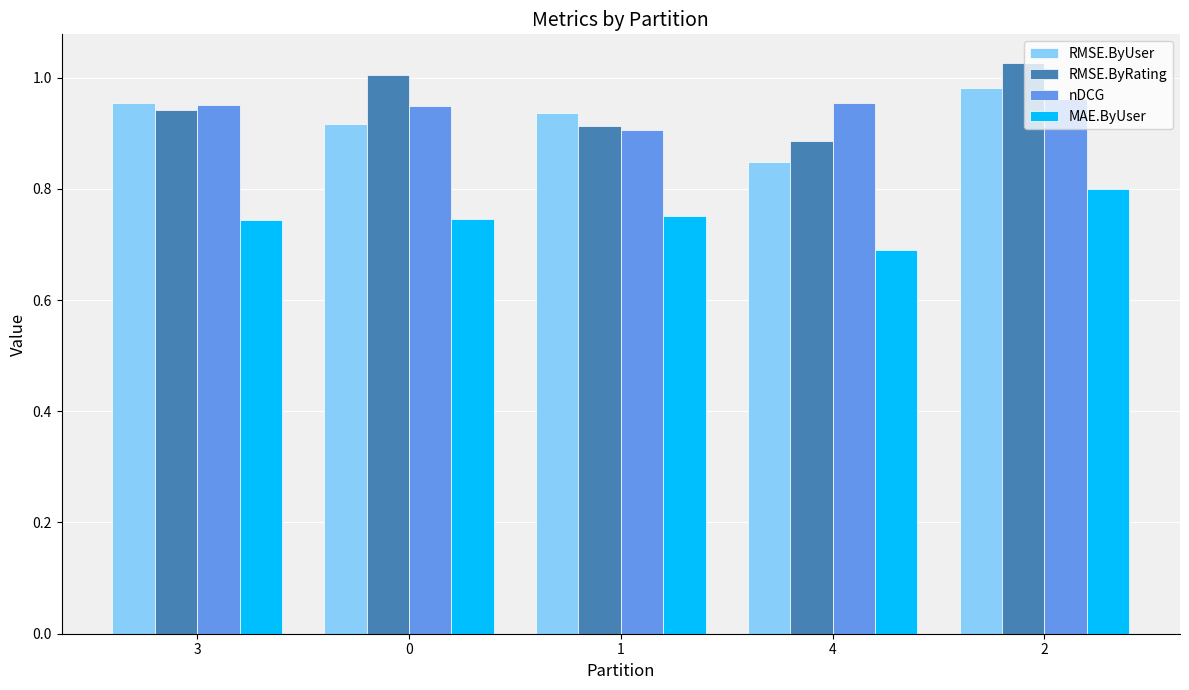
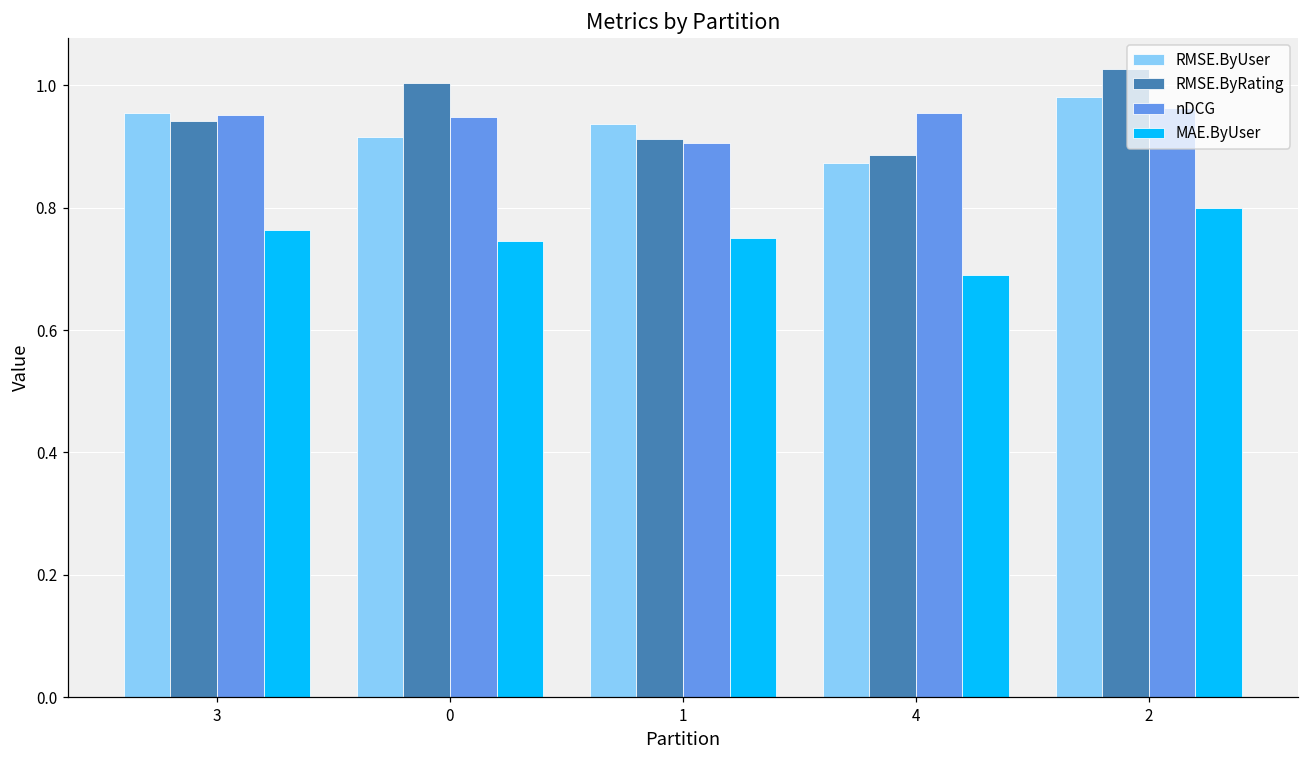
  {
    "RMSE.ByUser": {
      "3": 0.95,
      "0": 0.92,
      "1": 0.94,
-     "4": 0.85,
+     "4": 0.87,
      "2": 0.98
    },
    "RMSE.ByRating": {
      "3": 0.94,
      "0": 1.00,
      "1": 0.91,
      "4": 0.89,
      "2": 1.03
    },
    "nDCG": {
      "3": 0.95,
      "0": 0.95,
      "1": 0.90,
      "4": 0.95
    },
    "MAE.ByUser": {
-     "3": 0.74,
+     "3": 0.76,
      "0": 0.74,
      "1": 0.75,
      "4": 0.69,
      "2": 0.80
    }
  }
